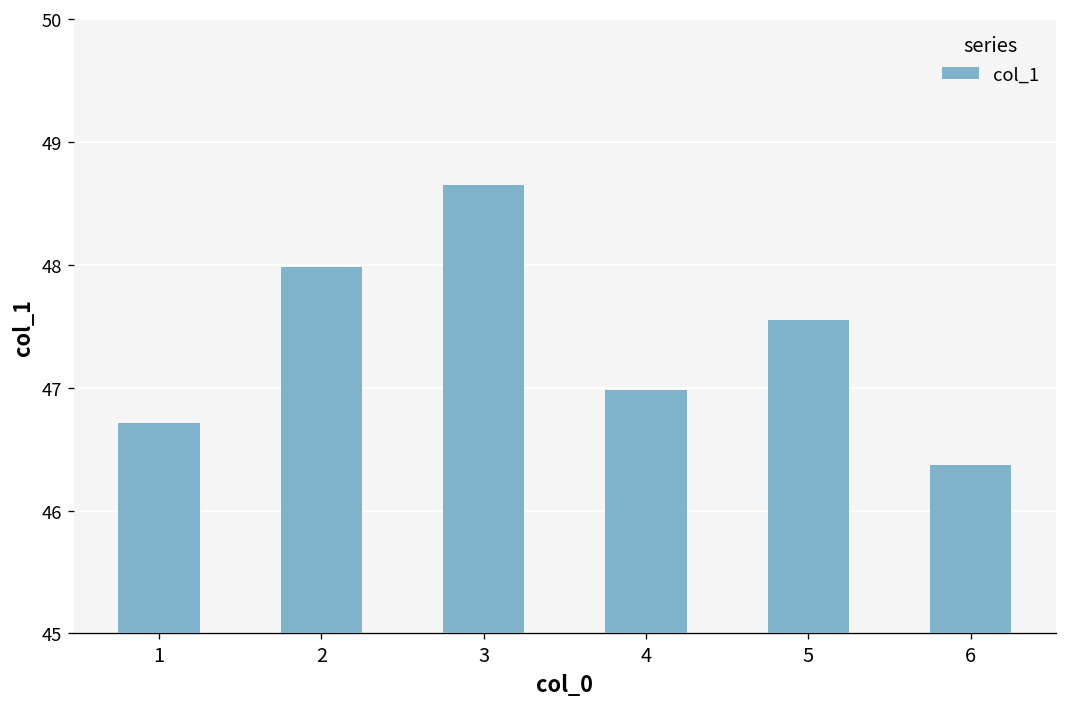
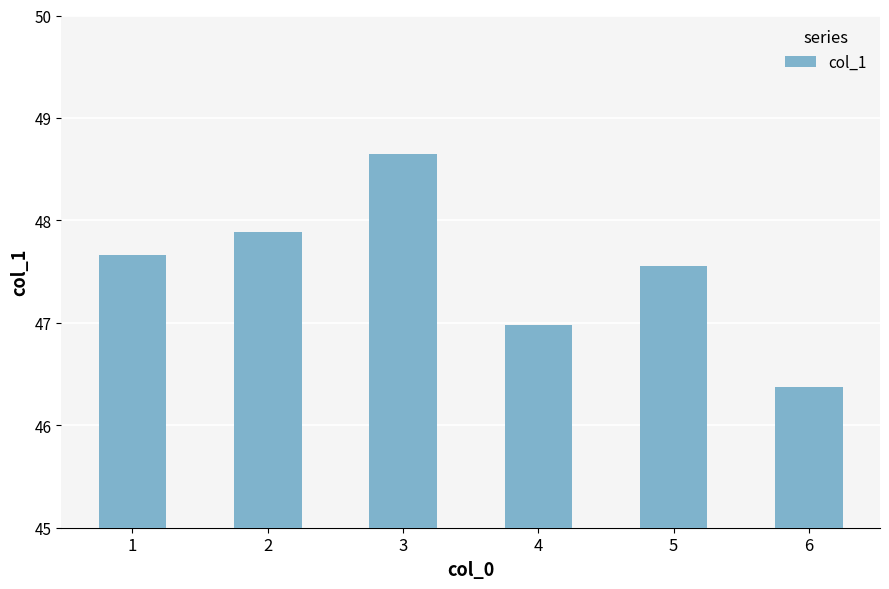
  {
-   "1": 46.71,
-   "2": 47.98,
+   "1": 47.66,
+   "2": 47.89,
    "3": 48.65,
    "4": 46.98,
    "5": 47.55,
    "6": 46.37
  }
